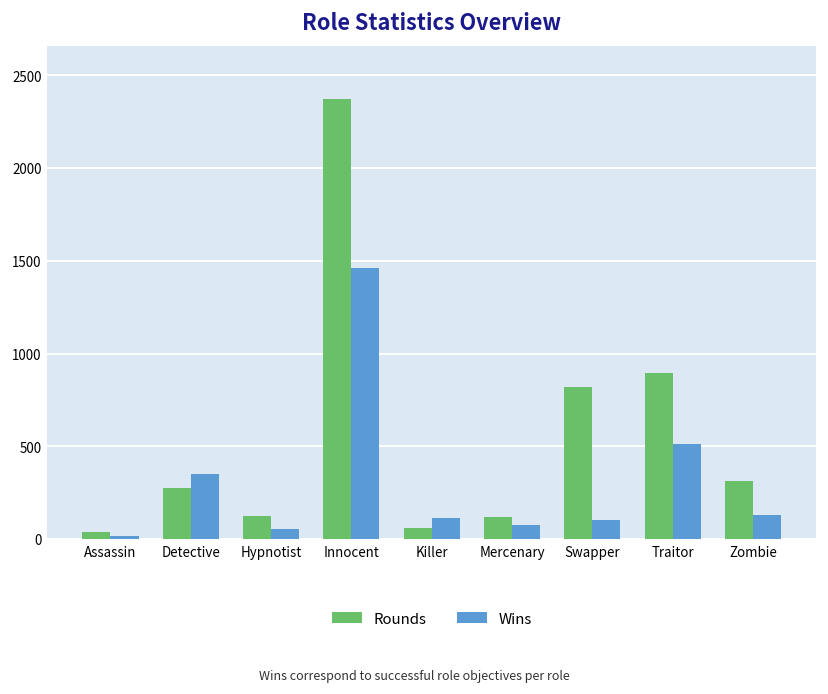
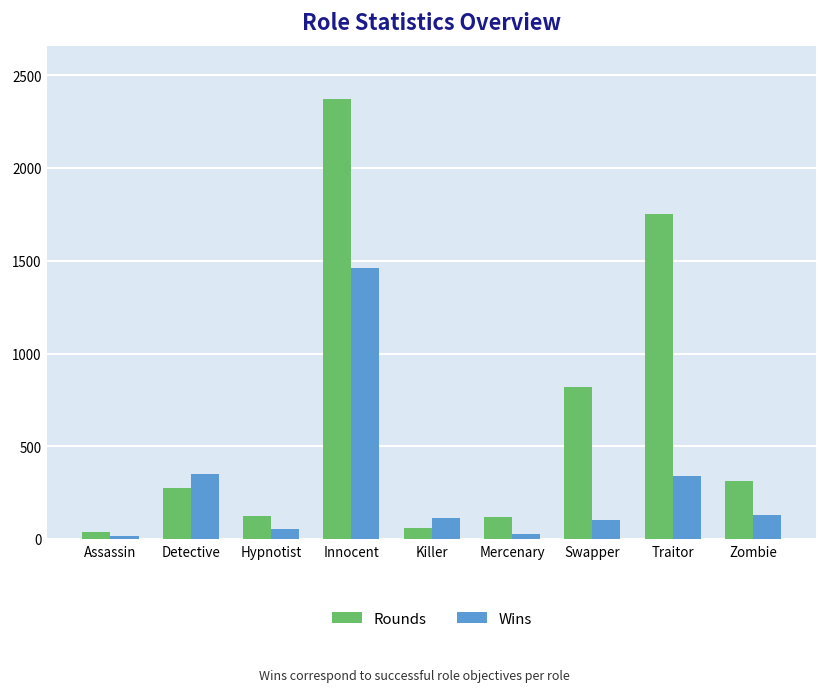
  {
    "Rounds": {
      "Assassin": 40,
      "Detective": 280,
      "Hypnotist": 130,
      "Innocent": 2370,
      "Killer": 60,
      "Mercenary": 120,
      "Swapper": 820,
-     "Traitor": 900,
+     "Traitor": 1750,
      "Zombie": 310
    },
    "Wins": {
      "Assassin": 20,
      "Detective": 350,
      "Hypnotist": 60,
      "Innocent": 1460,
      "Killer": 120,
-     "Mercenary": 80,
+     "Mercenary": 30,
      "Swapper": 100,
-     "Traitor": 510,
+     "Traitor": 340,
      "Zombie": 130
    }
  }
